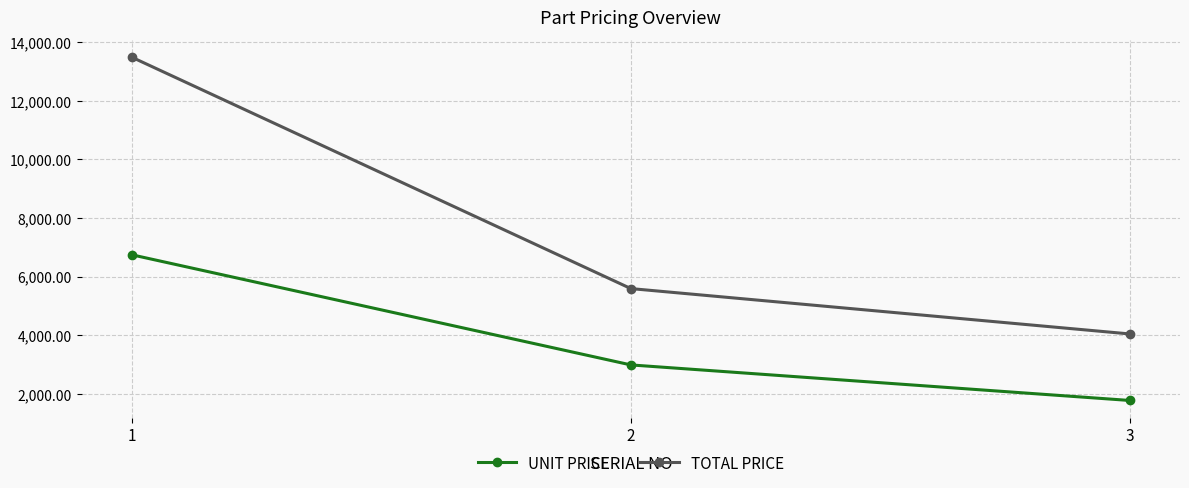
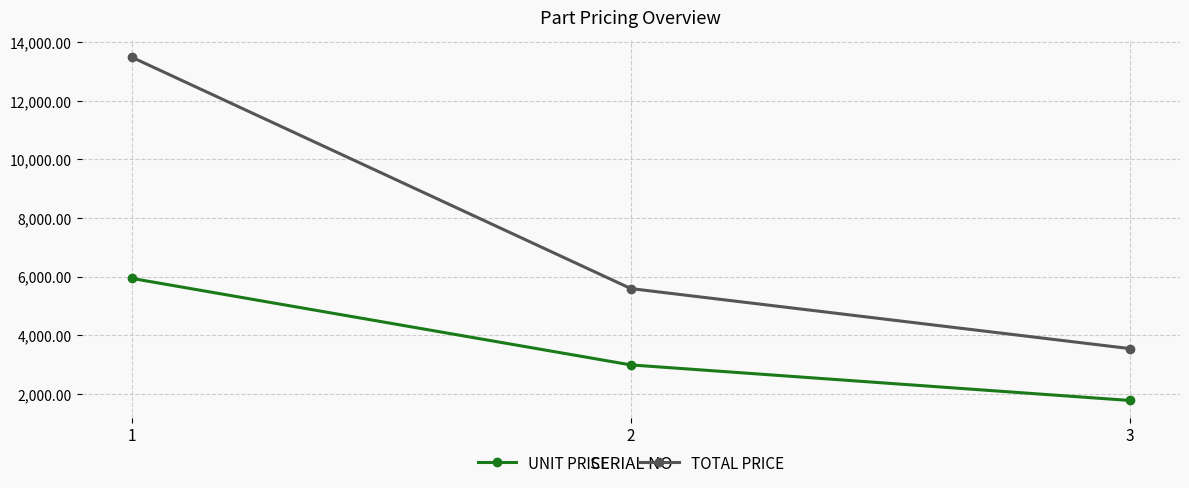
  {
    "UNIT PRICE": {
-     "1": "6,700",
+     "1": "5,900",
      "2": "3,000",
      "3": "1,800"
    },
    "TOTAL PRICE": {
      "1": "13,500",
      "2": "5,600",
-     "3": "4,000"
+     "3": "3,500"
    }
  }
